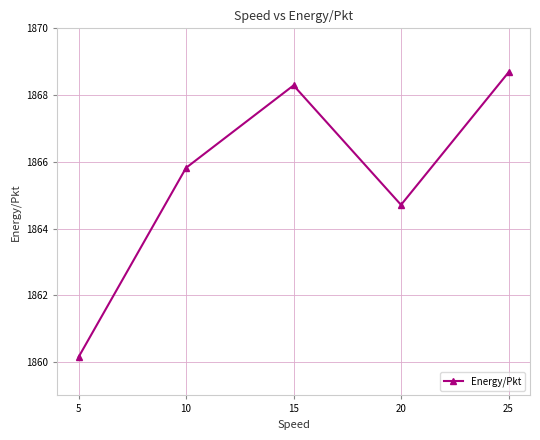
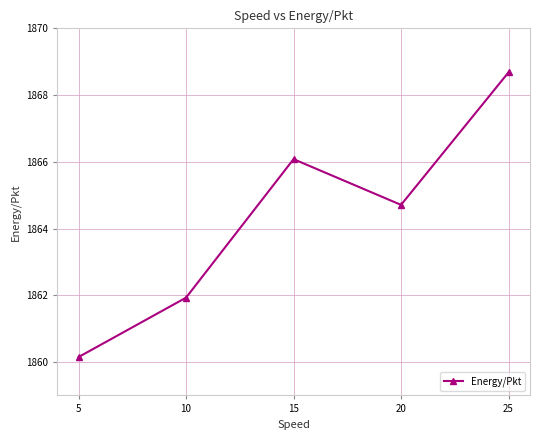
  {
    "5": 1860.2,
-   "10": 1865.8,
-   "15": 1868.3,
+   "10": 1861.9,
+   "15": 1866.1,
    "20": 1864.7,
    "25": 1868.7
  }
